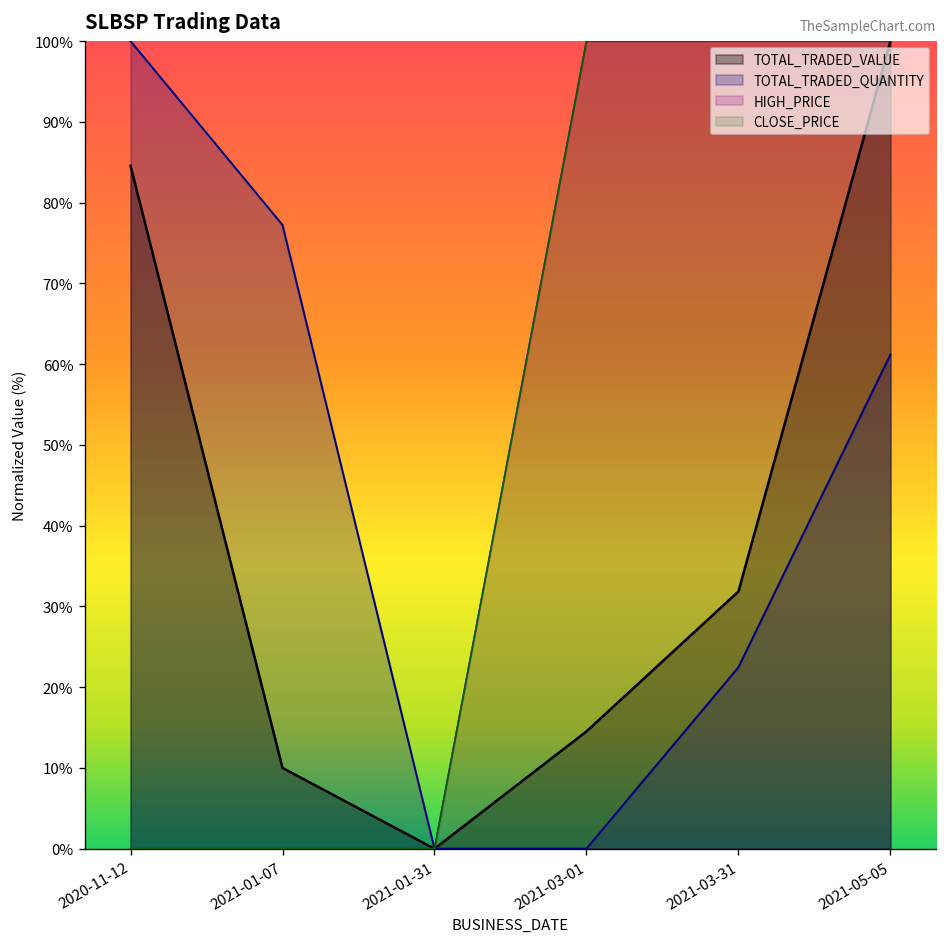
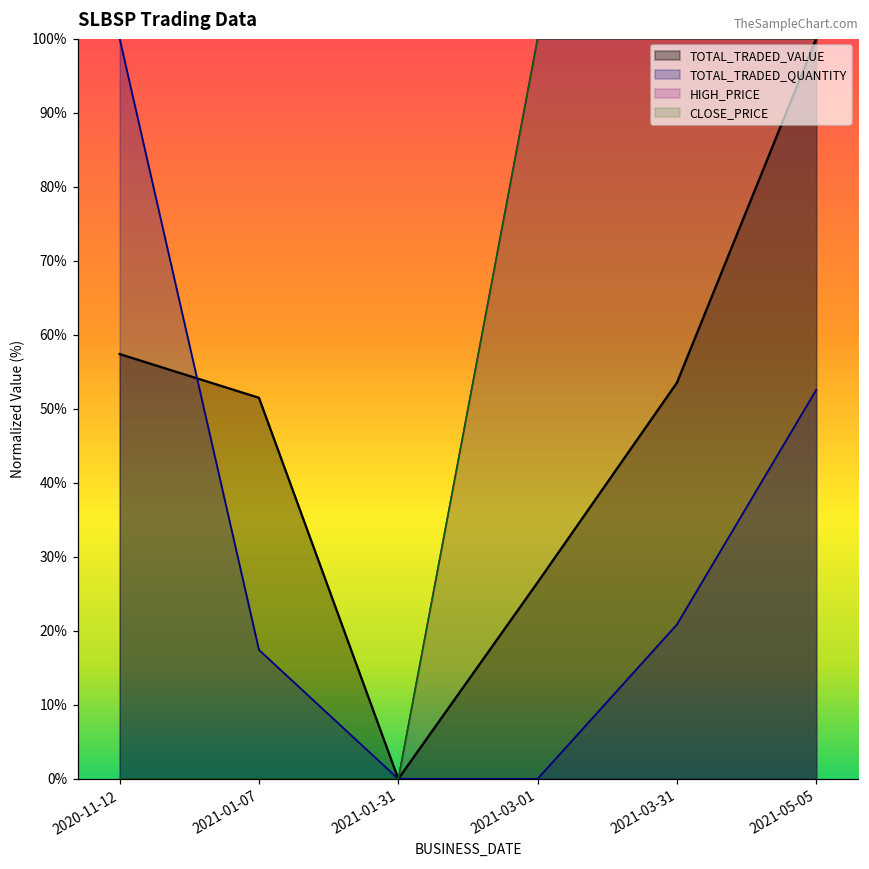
  {
    "TOTAL_TRADED_VALUE": {
-     "2020-11-12": "85%",
-     "2021-01-07": "10%",
-     "2021-03-01": "15%",
-     "2021-03-31": "32%"
+     "2020-11-12": "57%",
+     "2021-01-07": "51%",
+     "2021-03-01": "27%",
+     "2021-03-31": "54%"
    },
    "TOTAL_TRADED_QUANTITY": {
      "2020-11-12": "100%",
-     "2021-01-07": "77%",
+     "2021-01-07": "17%",
      "2021-03-01": "0%",
-     "2021-03-31": "22%",
-     "2021-05-05": "61%"
+     "2021-03-31": "21%",
+     "2021-05-05": "53%"
    },
    "CLOSE_PRICE": {
      "2020-11-12": "0%",
      "2021-01-07": "0%",
      "2021-03-01": "100%",
      "2021-03-31": "100%"
    }
  }
